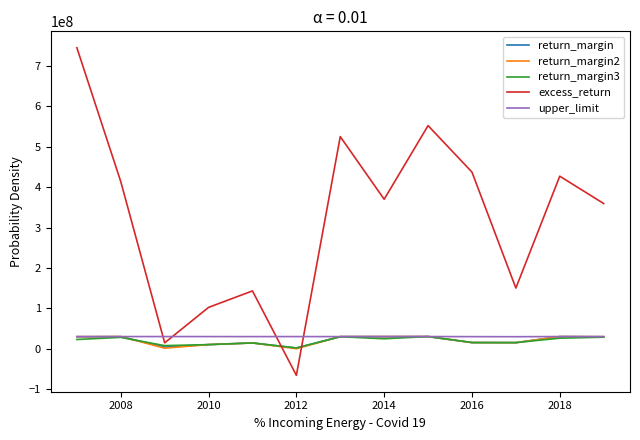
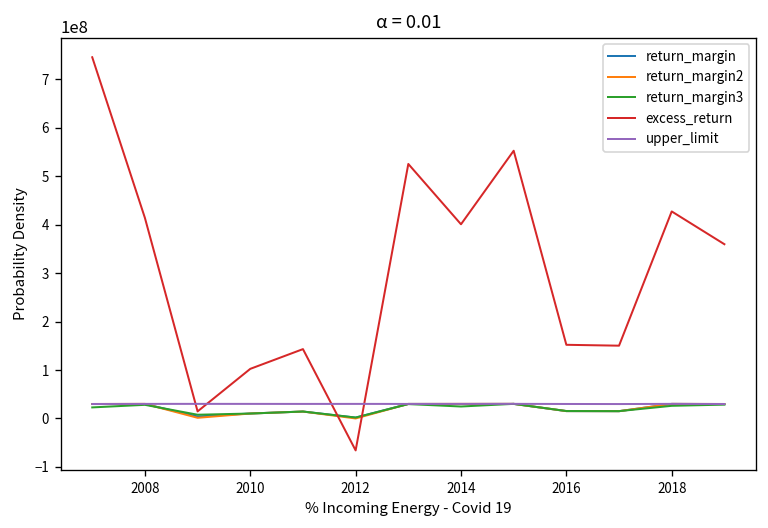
  {
    "excess_return": {
      "2008": 410000000,
      "2010": 100000000,
      "2012": -70000000,
-     "2014": 370000000,
-     "2016": 440000000,
+     "2014": 400000000,
+     "2016": 150000000,
      "2018": 430000000
    },
    "upper_limit": {
      "2010": 30000000,
      "2012": 30000000,
      "2016": 30000000
    }
  }
